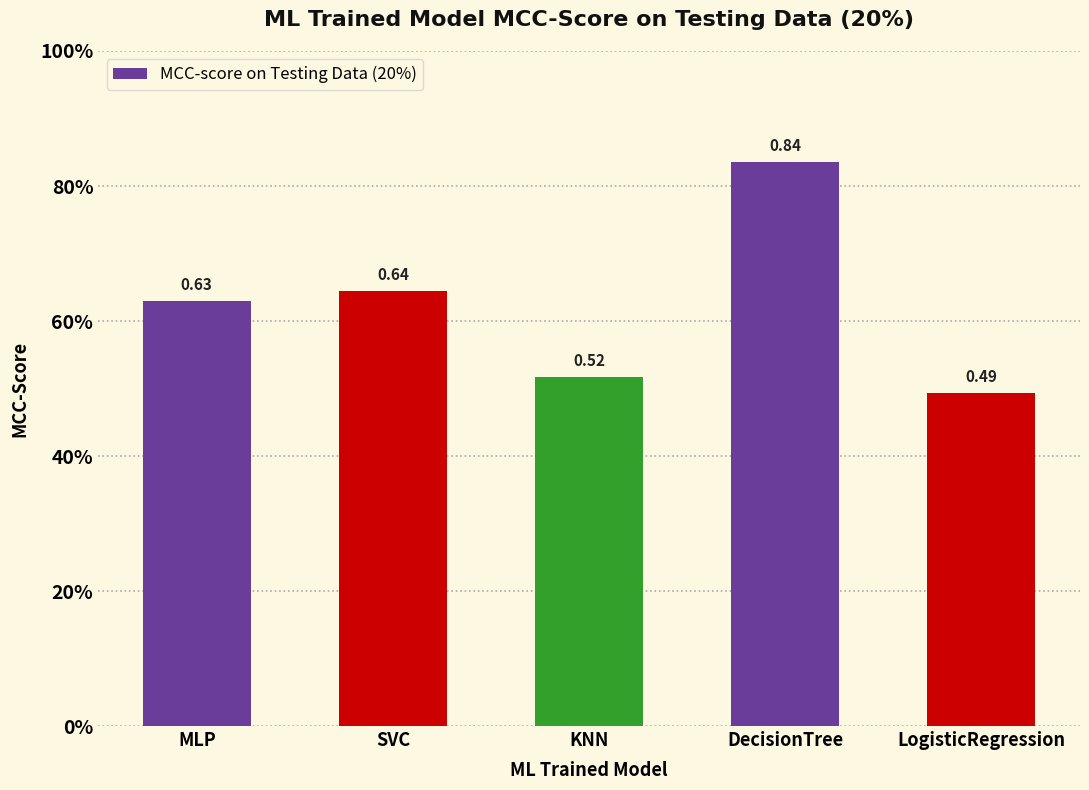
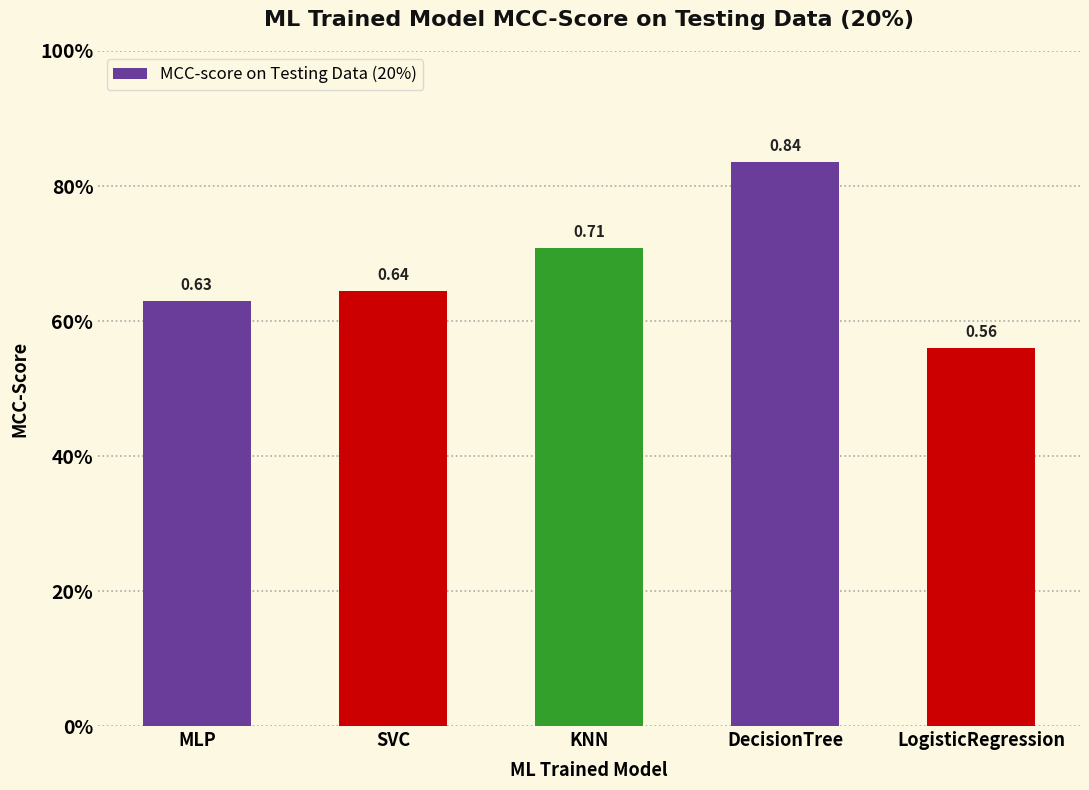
  {
    "MLP": 0.63,
    "SVC": 0.64,
-   "KNN": 0.52,
+   "KNN": 0.71,
    "DecisionTree": 0.84,
-   "LogisticRegression": 0.49
+   "LogisticRegression": 0.56
  }
